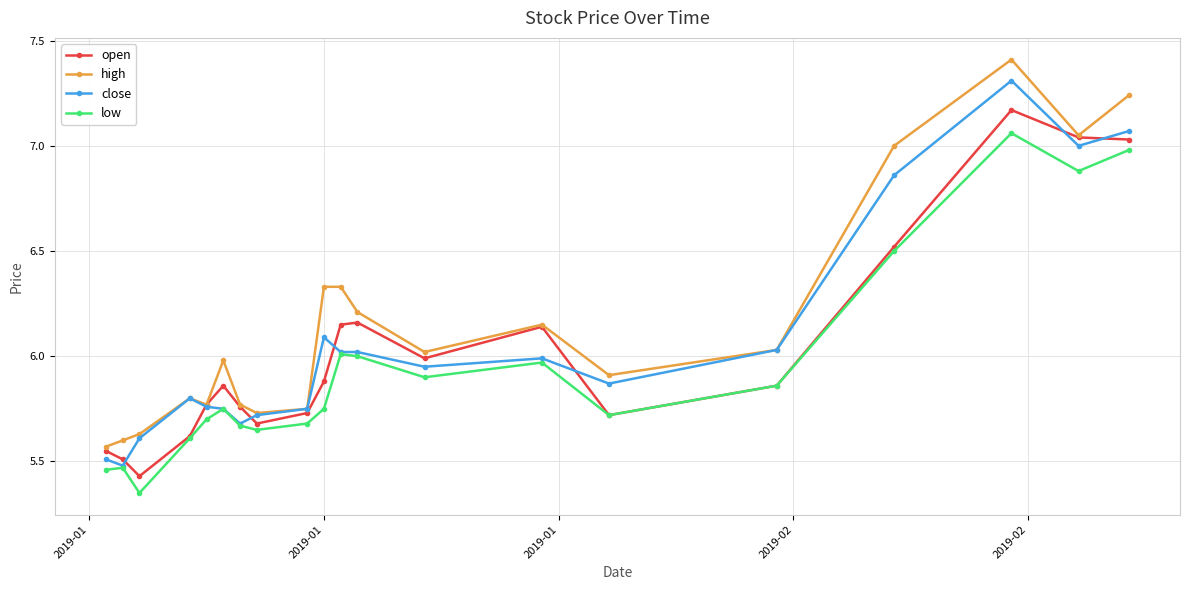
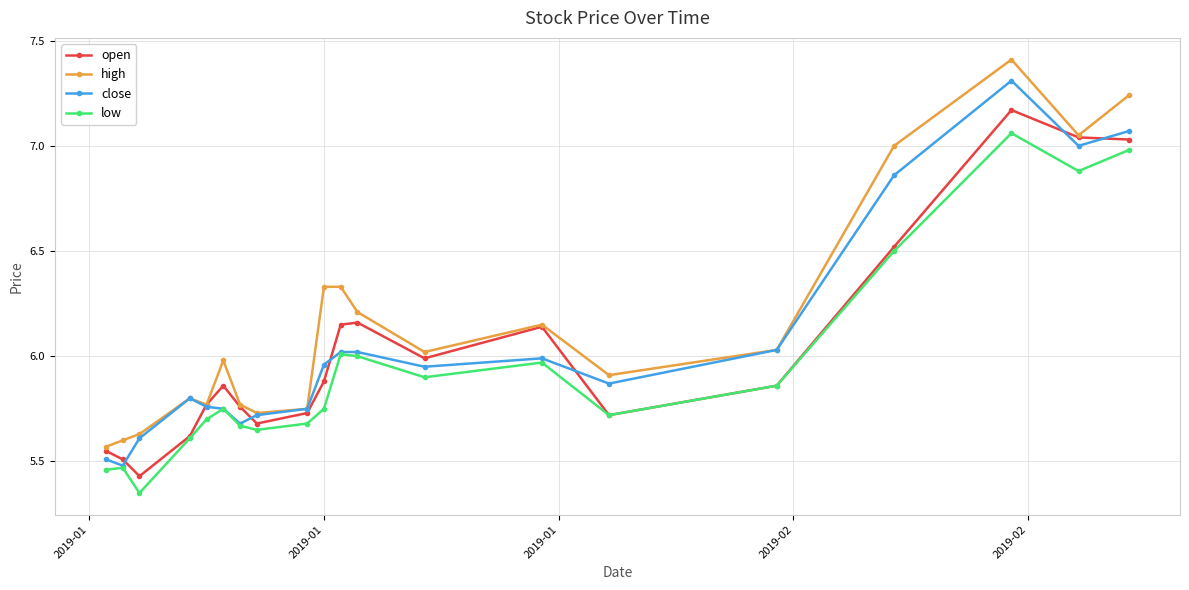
  {
    "open": {
      "2019-01": 5.88
    },
    "high": {
      "2019-01": 6.33
    },
    "close": {
-     "2019-01": 6.09
+     "2019-01": 5.96
    },
    "low": {
      "2019-01": 5.75
    }
  }
